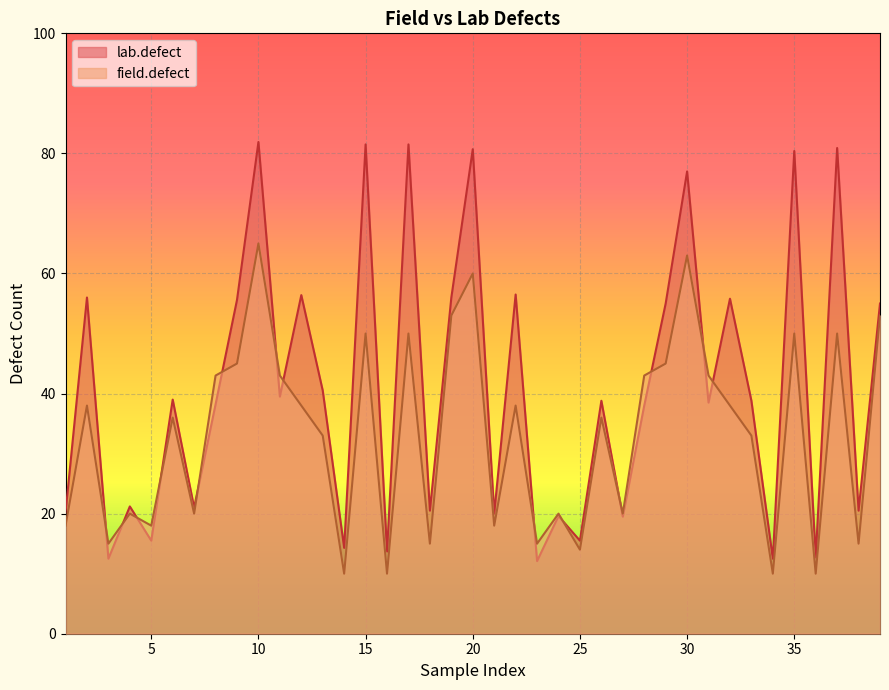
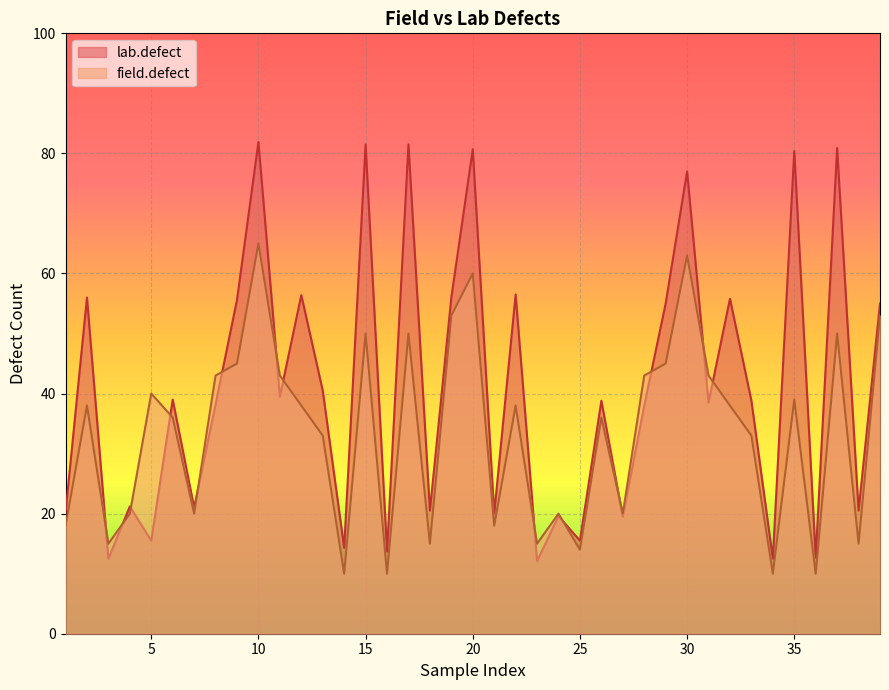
  {
    "lab.defect": {
      "5": 16,
      "10": 82,
      "15": 82,
      "20": 81,
      "25": 16,
      "30": 77,
      "35": 80
    },
    "field.defect": {
-     "5": 18,
+     "5": 40,
      "10": 65,
      "15": 50,
      "20": 60,
      "25": 14,
      "30": 63,
-     "35": 50
+     "35": 39
    }
  }
